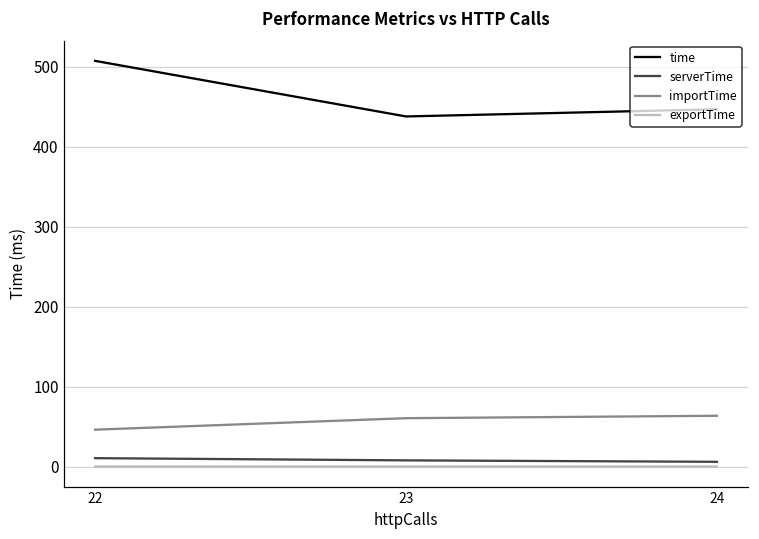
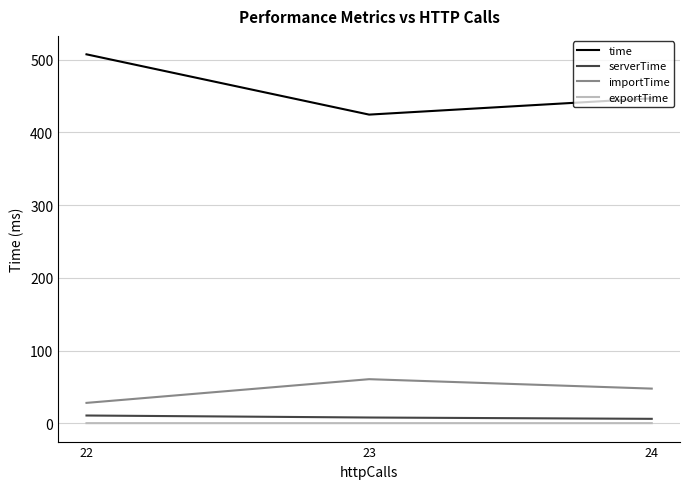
  {
    "time": {
      "22": 510,
-     "23": 440
+     "23": 420
    },
    "serverTime": {
      "22": 10,
      "23": 10,
      "24": 10
    },
    "importTime": {
-     "22": 50,
+     "22": 30,
      "23": 60,
-     "24": 60
+     "24": 50
    },
    "exportTime": {
      "22": 0,
      "23": 0,
      "24": 0
    }
  }
